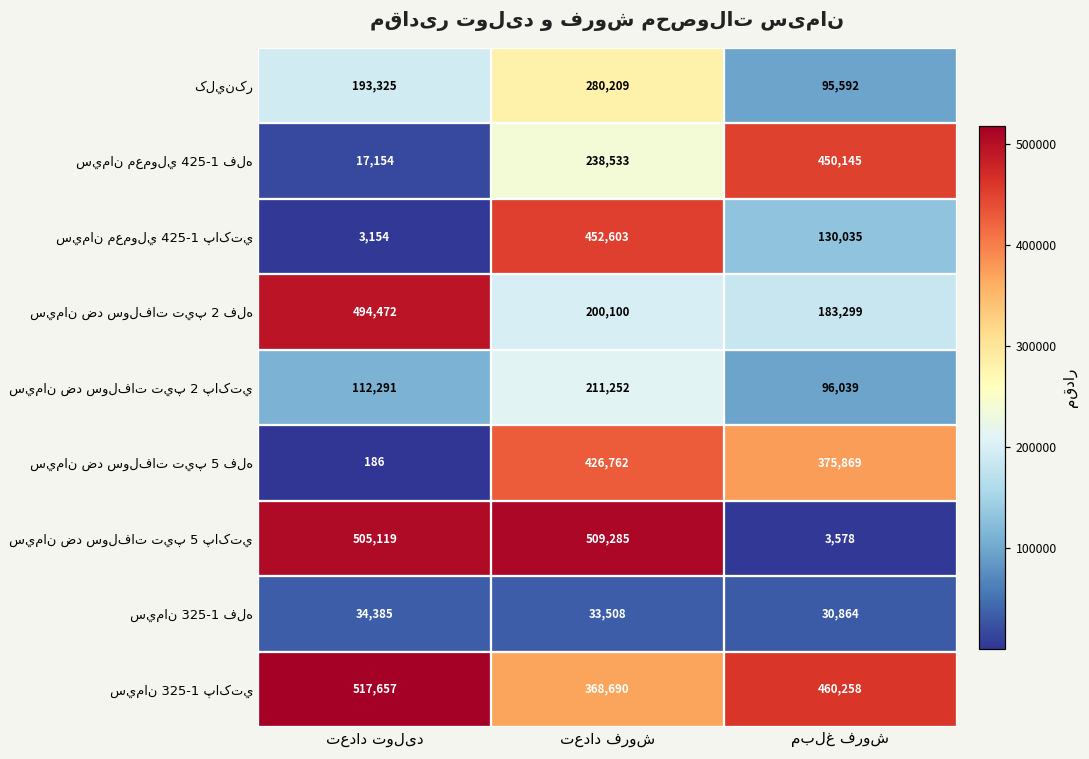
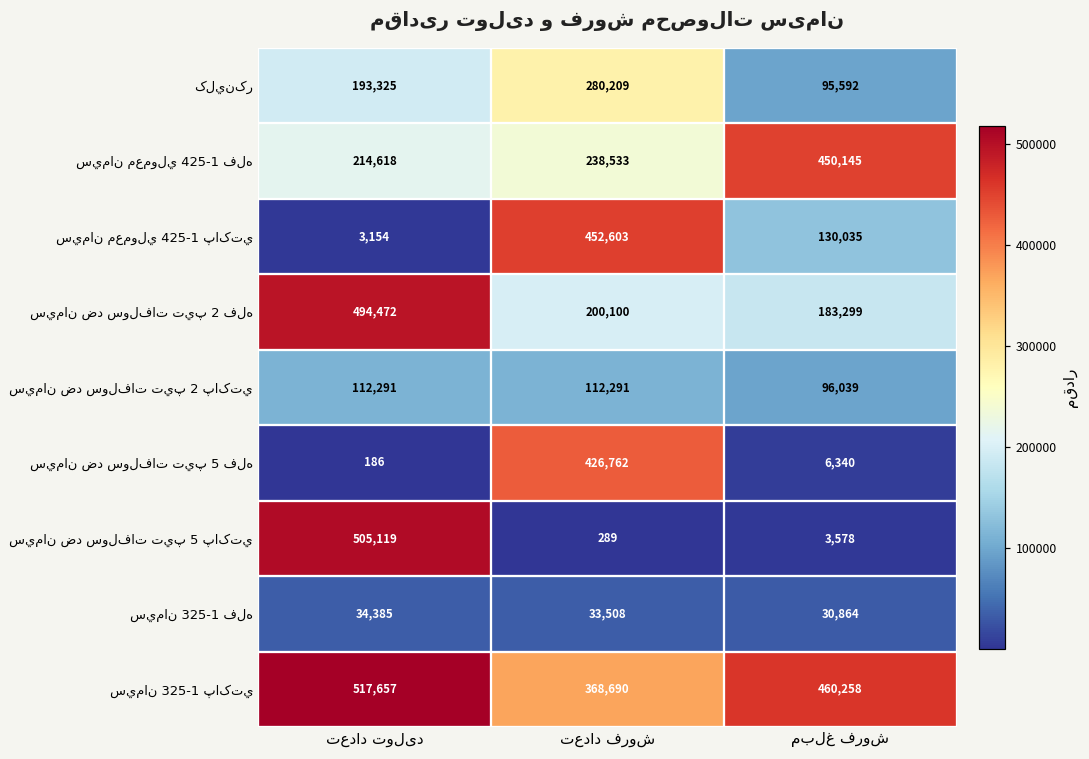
  {
    "کلينکر": {
      "تعداد تولید": "193,325",
      "تعداد فروش": "280,209",
      "مبلغ فروش": "95,592"
    },
    "سيمان معمولي 425-1 فله": {
-     "تعداد تولید": "17,154",
+     "تعداد تولید": "214,618",
      "تعداد فروش": "238,533",
      "مبلغ فروش": "450,145"
    },
    "سيمان معمولي 425-1 پاکتي": {
      "تعداد تولید": "3,154",
      "تعداد فروش": "452,603",
      "مبلغ فروش": "130,035"
    },
    "سيمان ضد سولفات تيپ 2 فله": {
      "تعداد تولید": "494,472",
      "تعداد فروش": "200,100",
      "مبلغ فروش": "183,299"
    },
    "سيمان ضد سولفات تيپ 2 پاکتي": {
      "تعداد تولید": "112,291",
-     "تعداد فروش": "211,252",
+     "تعداد فروش": "112,291",
      "مبلغ فروش": "96,039"
    },
    "سيمان ضد سولفات تيپ 5 فله": {
      "تعداد تولید": "186",
      "تعداد فروش": "426,762",
-     "مبلغ فروش": "375,869"
+     "مبلغ فروش": "6,340"
    },
    "سيمان ضد سولفات تيپ 5 پاکتي": {
      "تعداد تولید": "505,119",
-     "تعداد فروش": "509,285",
+     "تعداد فروش": "289",
      "مبلغ فروش": "3,578"
    },
    "سيمان 325-1 فله": {
      "تعداد تولید": "34,385",
      "تعداد فروش": "33,508",
      "مبلغ فروش": "30,864"
    },
    "سيمان 325-1 پاکتي": {
      "تعداد تولید": "517,657",
      "تعداد فروش": "368,690",
      "مبلغ فروش": "460,258"
    }
  }
